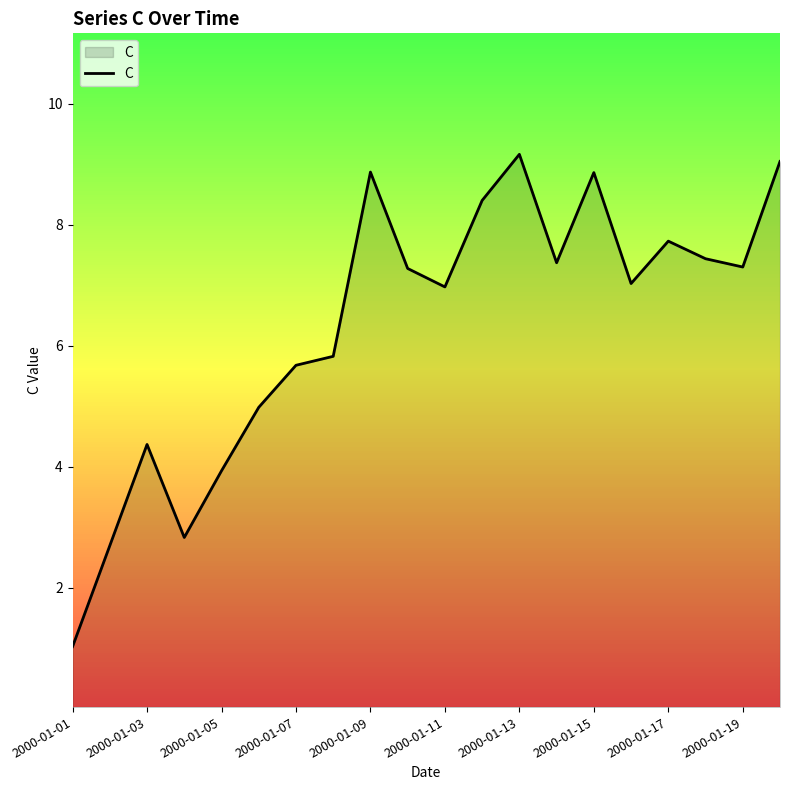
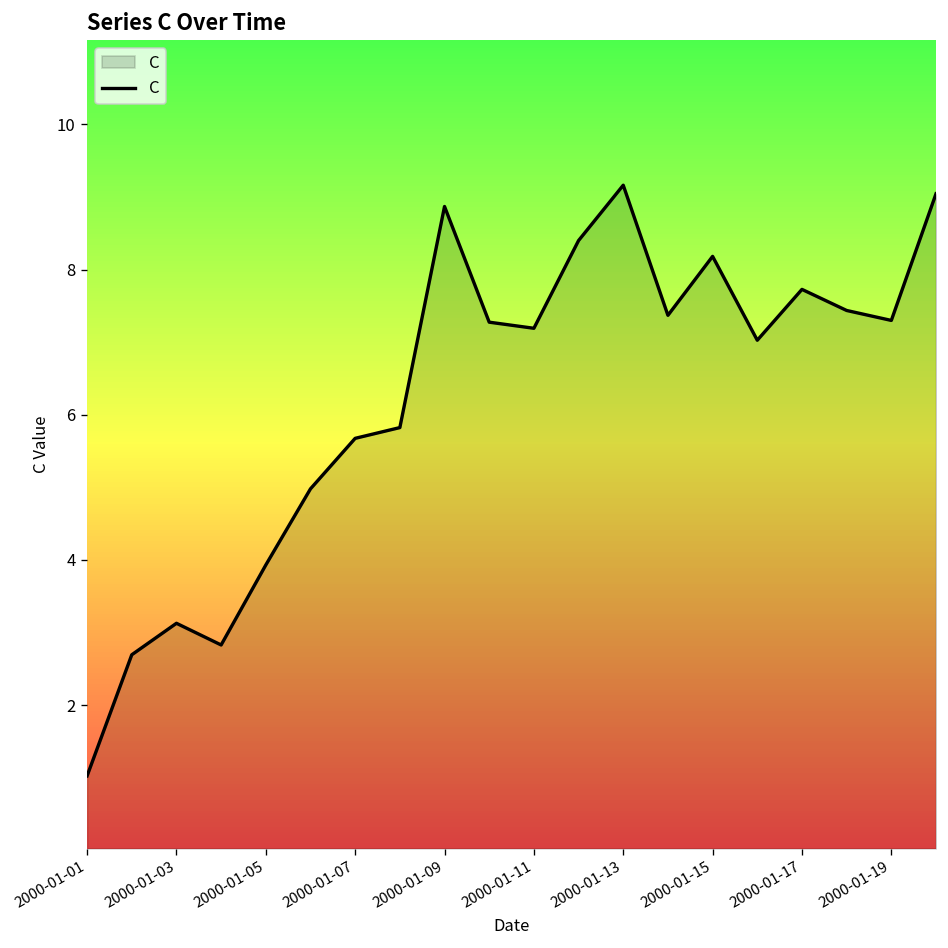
  {
    "2000-01-01": 1.0,
-   "2000-01-03": 4.4,
+   "2000-01-03": 3.1,
    "2000-01-05": 3.9,
    "2000-01-07": 5.7,
    "2000-01-09": 8.9,
-   "2000-01-11": 7.0,
+   "2000-01-11": 7.2,
    "2000-01-13": 9.2,
-   "2000-01-15": 8.9,
+   "2000-01-15": 8.2,
    "2000-01-17": 7.7,
    "2000-01-19": 7.3
  }
